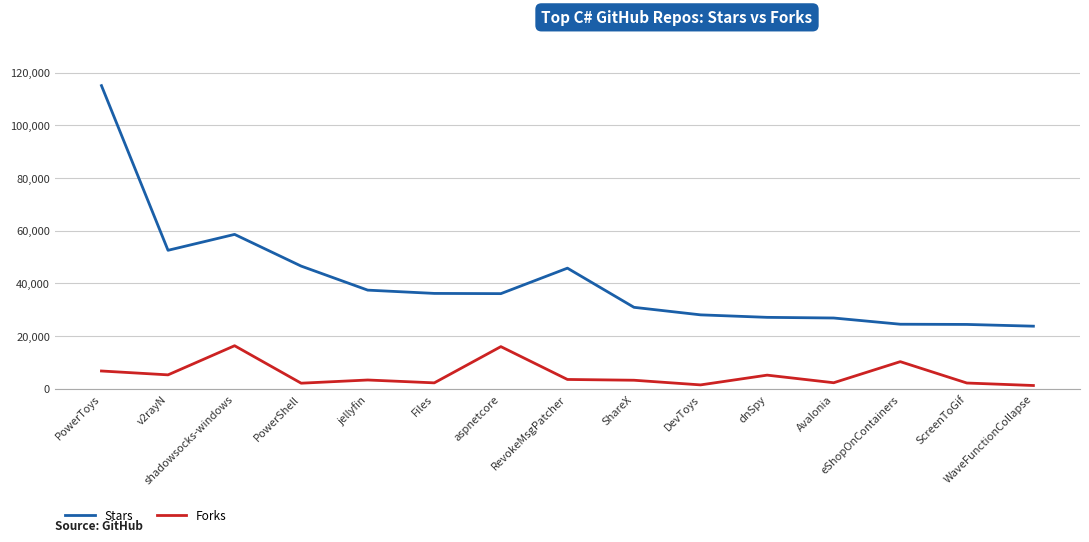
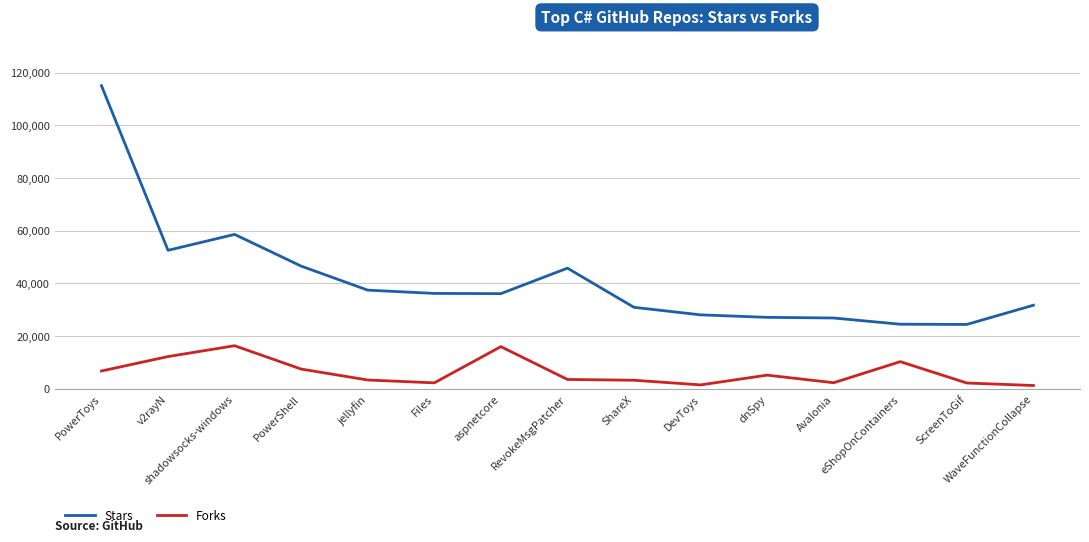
  {
    "Stars": {
      "PowerToys": "115,000",
      "v2rayN": "53,000",
      "shadowsocks-windows": "59,000",
      "PowerShell": "47,000",
      "jellyfin": "37,000",
      "Files": "36,000",
      "aspnetcore": "36,000",
      "RevokeMsgPatcher": "46,000",
      "ShareX": "31,000",
      "DevToys": "28,000",
      "dnSpy": "27,000",
      "Avalonia": "27,000",
      "eShopOnContainers": "25,000",
      "ScreenToGif": "24,000",
-     "WaveFunctionCollapse": "24,000"
+     "WaveFunctionCollapse": "32,000"
    },
    "Forks": {
      "PowerToys": "7,000",
-     "v2rayN": "5,000",
+     "v2rayN": "12,000",
      "shadowsocks-windows": "16,000",
-     "PowerShell": "2,000",
+     "PowerShell": "8,000",
      "jellyfin": "3,000",
      "Files": "2,000",
      "aspnetcore": "16,000",
      "RevokeMsgPatcher": "4,000",
      "ShareX": "3,000",
      "DevToys": "2,000",
      "dnSpy": "5,000",
      "Avalonia": "2,000",
      "eShopOnContainers": "10,000",
      "ScreenToGif": "2,000",
      "WaveFunctionCollapse": "1,000"
    }
  }
